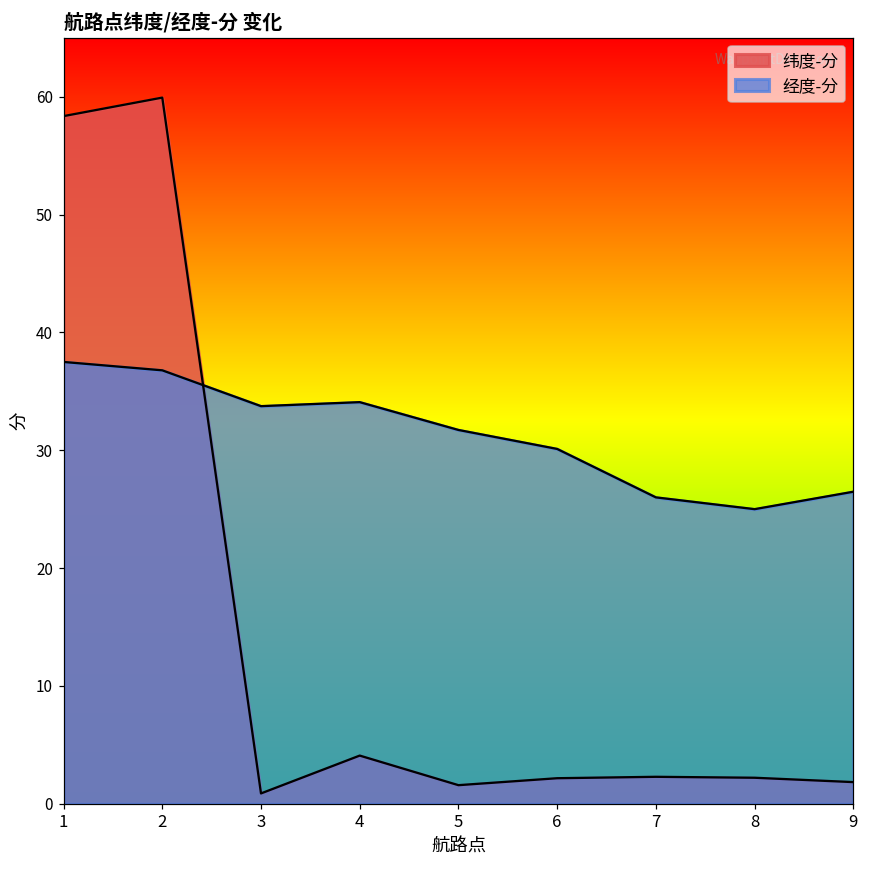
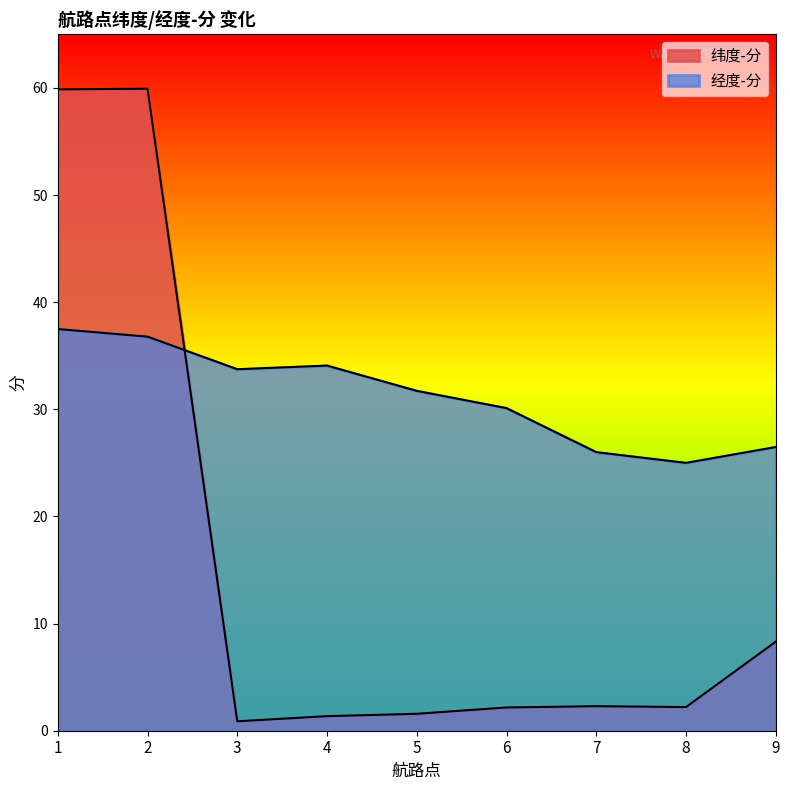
  {
    "纬度-分": {
-     "1": 58.4,
+     "1": 59.9,
      "2": 59.9,
      "3": 0.9,
-     "4": 4.1,
+     "4": 1.4,
      "5": 1.6,
      "6": 2.2,
      "7": 2.3,
      "8": 2.2,
-     "9": 1.8
+     "9": 8.3
    },
    "经度-分": {
      "1": 37.5,
      "2": 36.8,
      "3": 33.7,
      "4": 34.1,
      "5": 31.7,
      "6": 30.1,
      "7": 26.0,
      "8": 25.0,
      "9": 26.5
    }
  }
